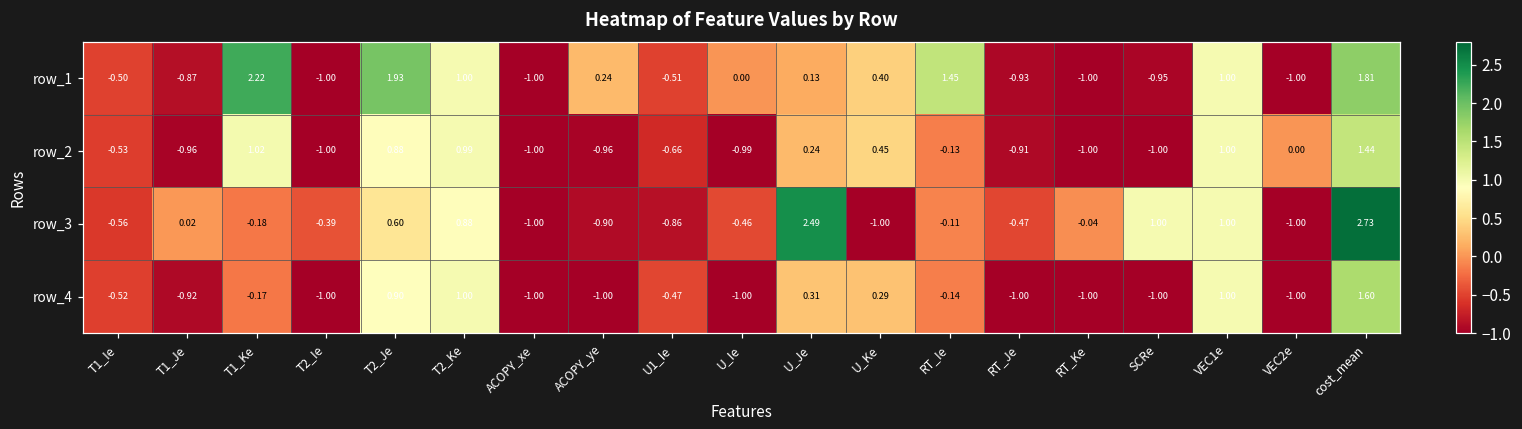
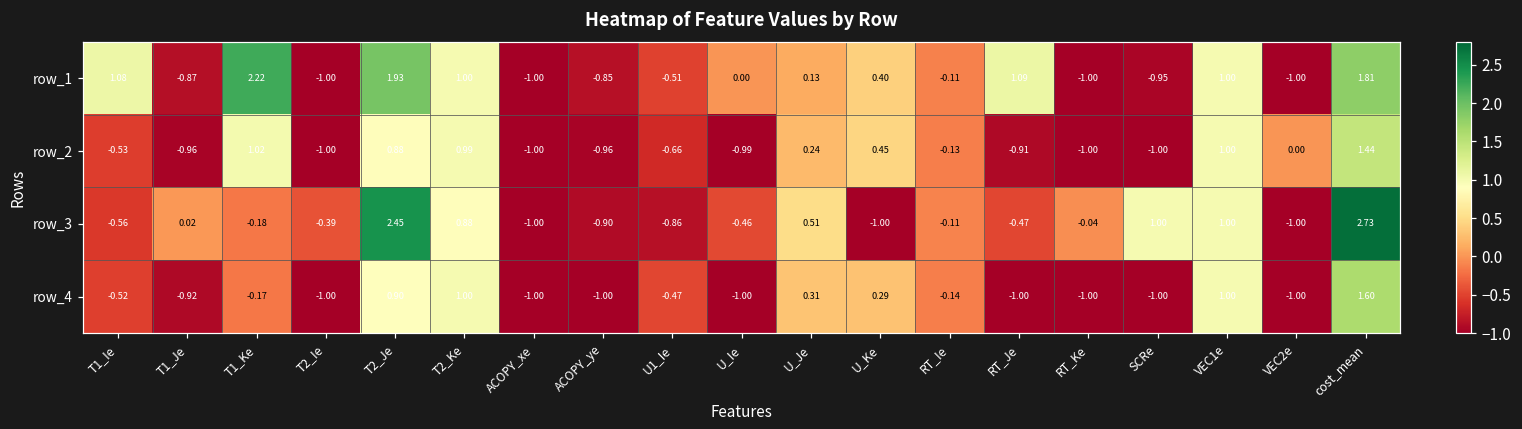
  {
    "row_1": {
-     "T1_Ie": -0.50,
+     "T1_Ie": 1.08,
      "T1_Je": -0.87,
      "T1_Ke": 2.22,
      "T2_Ie": -1.00,
      "T2_Je": 1.93,
      "T2_Ke": 1.00,
      "ACOPY_xe": -1.00,
-     "ACOPY_ye": 0.24,
+     "ACOPY_ye": -0.85,
      "U1_Ie": -0.51,
      "U_Ie": 0.00,
      "U_Je": 0.13,
      "U_Ke": 0.40,
-     "RT_Ie": 1.45,
-     "RT_Je": -0.93,
+     "RT_Ie": -0.11,
+     "RT_Je": 1.09,
      "RT_Ke": -1.00,
      "SCRe": -0.95,
      "VEC1e": 1.00,
      "VEC2e": -1.00,
      "cost_mean": 1.81
    },
    "row_2": {
      "T1_Ie": -0.53,
      "T1_Je": -0.96,
      "T1_Ke": 1.02,
      "T2_Ie": -1.00,
      "T2_Je": 0.88,
      "T2_Ke": 0.99,
      "ACOPY_xe": -1.00,
      "ACOPY_ye": -0.96,
      "U1_Ie": -0.66,
      "U_Ie": -0.99,
      "U_Je": 0.24,
      "U_Ke": 0.45,
      "RT_Ie": -0.13,
      "RT_Je": -0.91,
      "RT_Ke": -1.00,
      "SCRe": -1.00,
      "VEC1e": 1.00,
      "VEC2e": 0.00,
      "cost_mean": 1.44
    },
    "row_3": {
      "T1_Ie": -0.56,
      "T1_Je": 0.02,
      "T1_Ke": -0.18,
      "T2_Ie": -0.39,
-     "T2_Je": 0.60,
+     "T2_Je": 2.45,
      "T2_Ke": 0.88,
      "ACOPY_xe": -1.00,
      "ACOPY_ye": -0.90,
      "U1_Ie": -0.86,
      "U_Ie": -0.46,
-     "U_Je": 2.49,
+     "U_Je": 0.51,
      "U_Ke": -1.00,
      "RT_Ie": -0.11,
      "RT_Je": -0.47,
      "RT_Ke": -0.04,
      "SCRe": 1.00,
      "VEC1e": 1.00,
      "VEC2e": -1.00,
      "cost_mean": 2.73
    },
    "row_4": {
      "T1_Ie": -0.52,
      "T1_Je": -0.92,
      "T1_Ke": -0.17,
      "T2_Ie": -1.00,
      "T2_Je": 0.90,
      "T2_Ke": 1.00,
      "ACOPY_xe": -1.00,
      "ACOPY_ye": -1.00,
      "U1_Ie": -0.47,
      "U_Ie": -1.00,
      "U_Je": 0.31,
      "U_Ke": 0.29,
      "RT_Ie": -0.14,
      "RT_Je": -1.00,
      "RT_Ke": -1.00,
      "SCRe": -1.00,
      "VEC1e": 1.00,
      "VEC2e": -1.00,
      "cost_mean": 1.60
    }
  }
